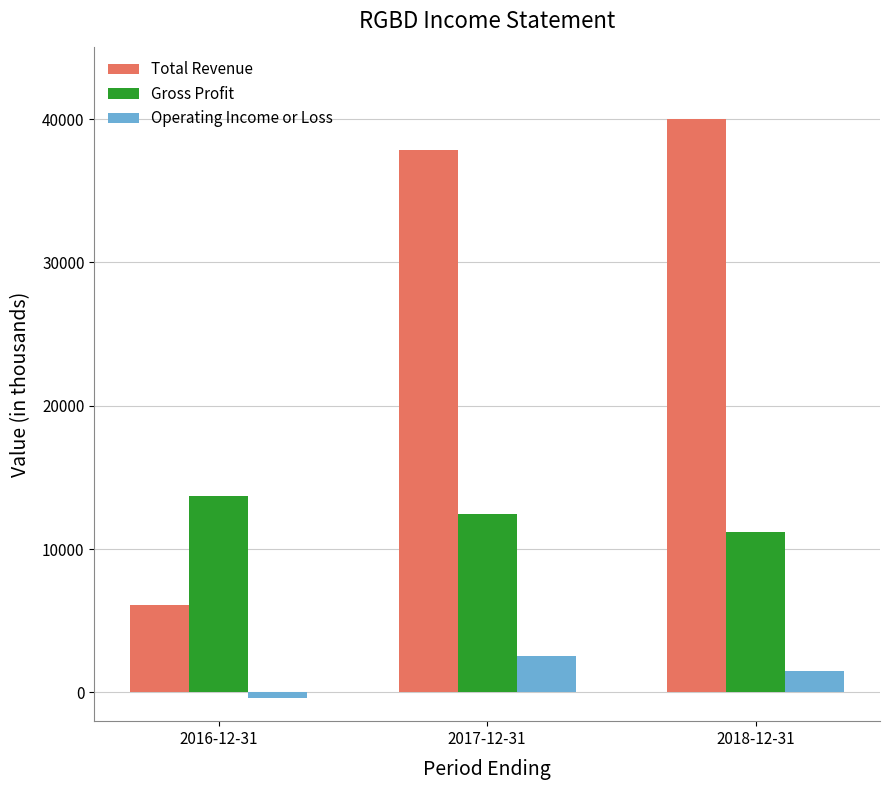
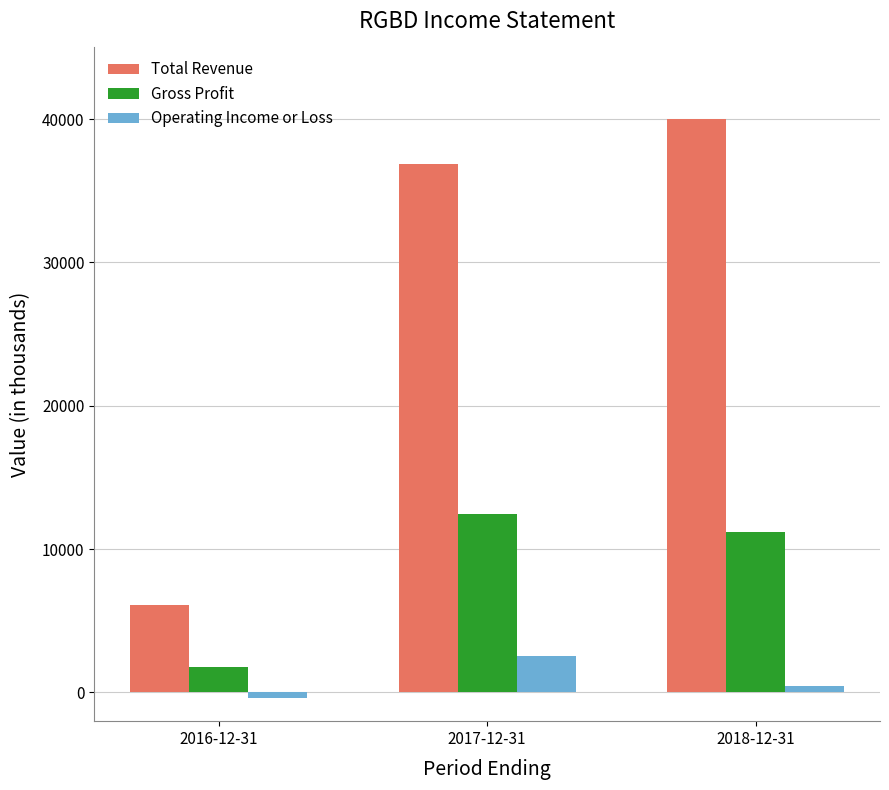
  {
    "Total Revenue": {
      "2016-12-31": 6100,
-     "2017-12-31": 37800,
+     "2017-12-31": 36900,
      "2018-12-31": 40000
    },
    "Gross Profit": {
-     "2016-12-31": 13700,
+     "2016-12-31": 1800,
      "2017-12-31": 12400,
      "2018-12-31": 11200
    },
    "Operating Income or Loss": {
      "2016-12-31": -400,
      "2017-12-31": 2500,
-     "2018-12-31": 1500
+     "2018-12-31": 400
    }
  }
